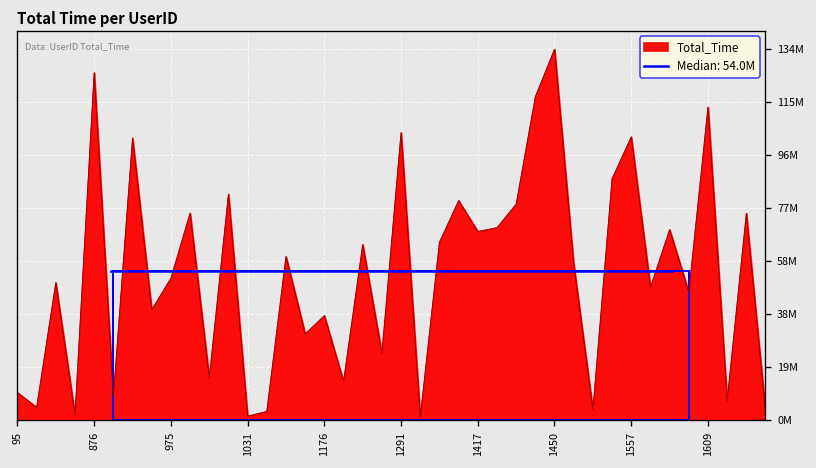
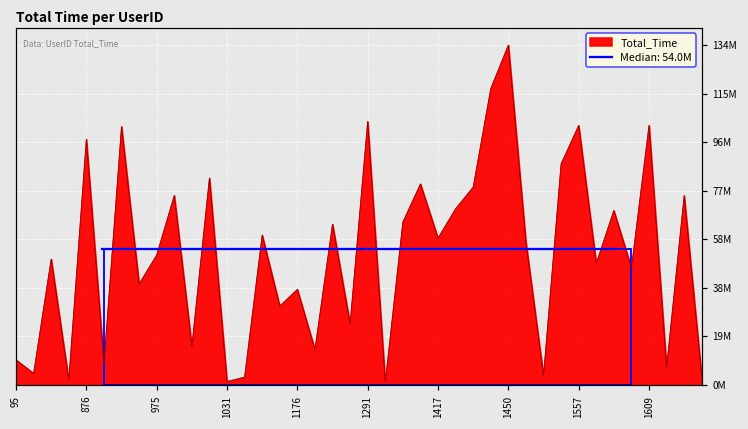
  {
    "95": 10000000,
-   "876": 126000000,
+   "876": 97000000,
    "975": 51000000,
    "1031": 1000000,
    "1176": 38000000,
    "1291": 104000000,
-   "1417": 68000000,
+   "1417": 58000000,
    "1450": 134000000,
    "1557": 103000000,
-   "1609": 113000000
+   "1609": 103000000
  }
